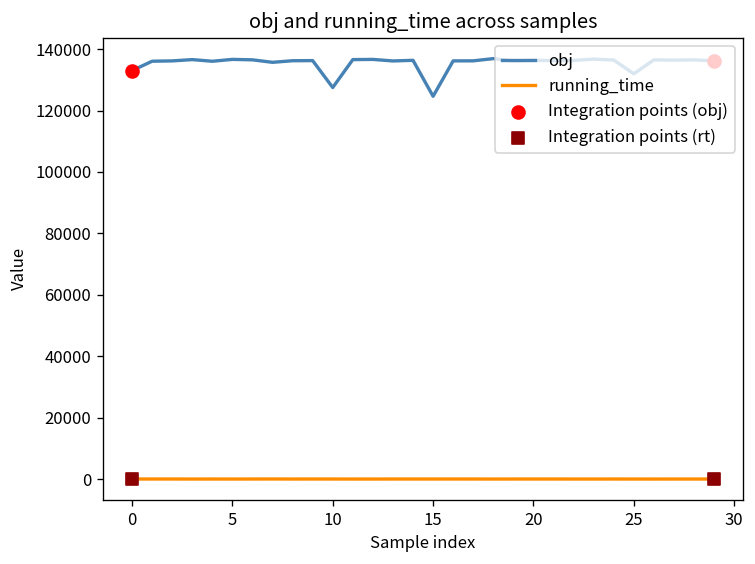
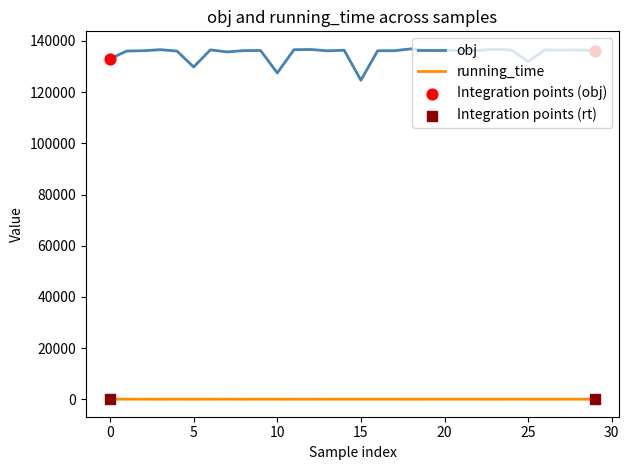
  {
    "obj": {
-     "5": 137000,
+     "5": 130000,
      "10": 127000,
      "15": 125000
    },
    "running_time": {
      "5": 0,
      "10": 0,
      "15": 0,
      "20": 0,
      "25": 0
    }
  }
